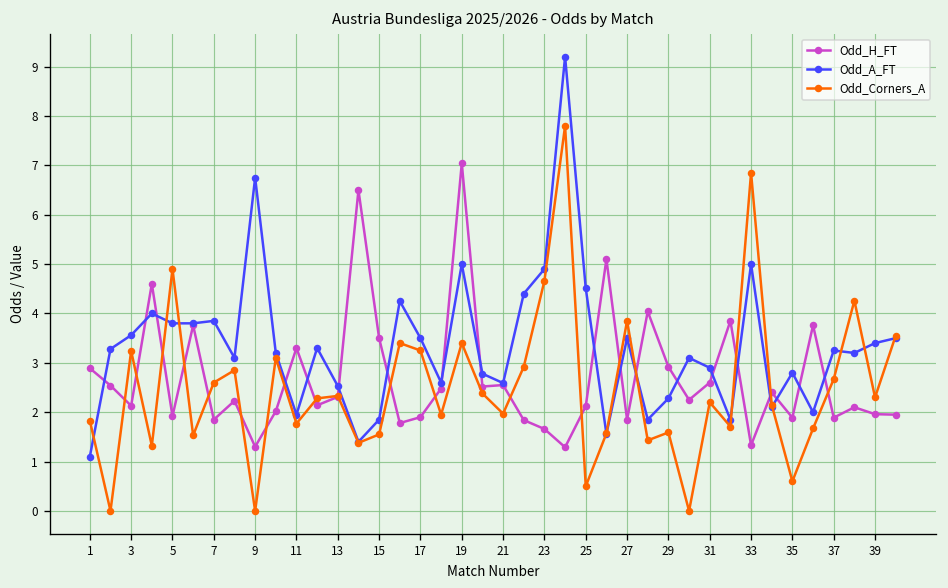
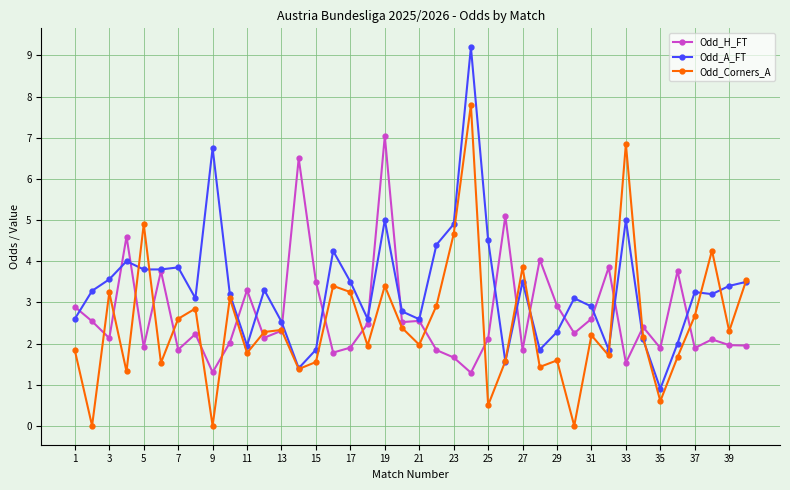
  {
    "Odd_H_FT": {
      "1": 2.9,
      "3": 2.1,
      "5": 1.9,
      "7": 1.9,
      "9": 1.3,
      "11": 3.3,
      "15": 3.5,
      "17": 1.9,
      "19": 7.0,
      "23": 1.7,
      "25": 2.1,
      "27": 1.9,
      "29": 2.9,
      "31": 2.6,
-     "33": 1.3,
+     "33": 1.5,
      "35": 1.9,
      "37": 1.9,
      "39": 2.0
    },
    "Odd_A_FT": {
-     "1": 1.1,
+     "1": 2.6,
      "3": 3.6,
      "5": 3.8,
      "7": 3.9,
      "9": 6.8,
      "11": 2.0,
      "13": 2.5,
      "15": 1.9,
      "17": 3.5,
      "19": 5.0,
      "23": 4.9,
      "25": 4.5,
      "27": 3.5,
      "29": 2.3,
      "31": 2.9,
      "33": 5.0,
-     "35": 2.8,
+     "35": 0.9,
      "37": 3.3,
      "39": 3.4
    },
    "Odd_Corners_A": {
      "1": 1.8,
      "3": 3.2,
      "5": 4.9,
      "7": 2.6,
      "9": 0.0,
      "11": 1.8,
      "15": 1.6,
      "17": 3.3,
      "19": 3.4,
      "21": 2.0,
      "23": 4.7,
      "25": 0.5,
      "27": 3.9,
      "29": 1.6,
      "31": 2.2,
      "33": 6.9,
      "35": 0.6,
      "37": 2.7,
      "39": 2.3
    }
  }
